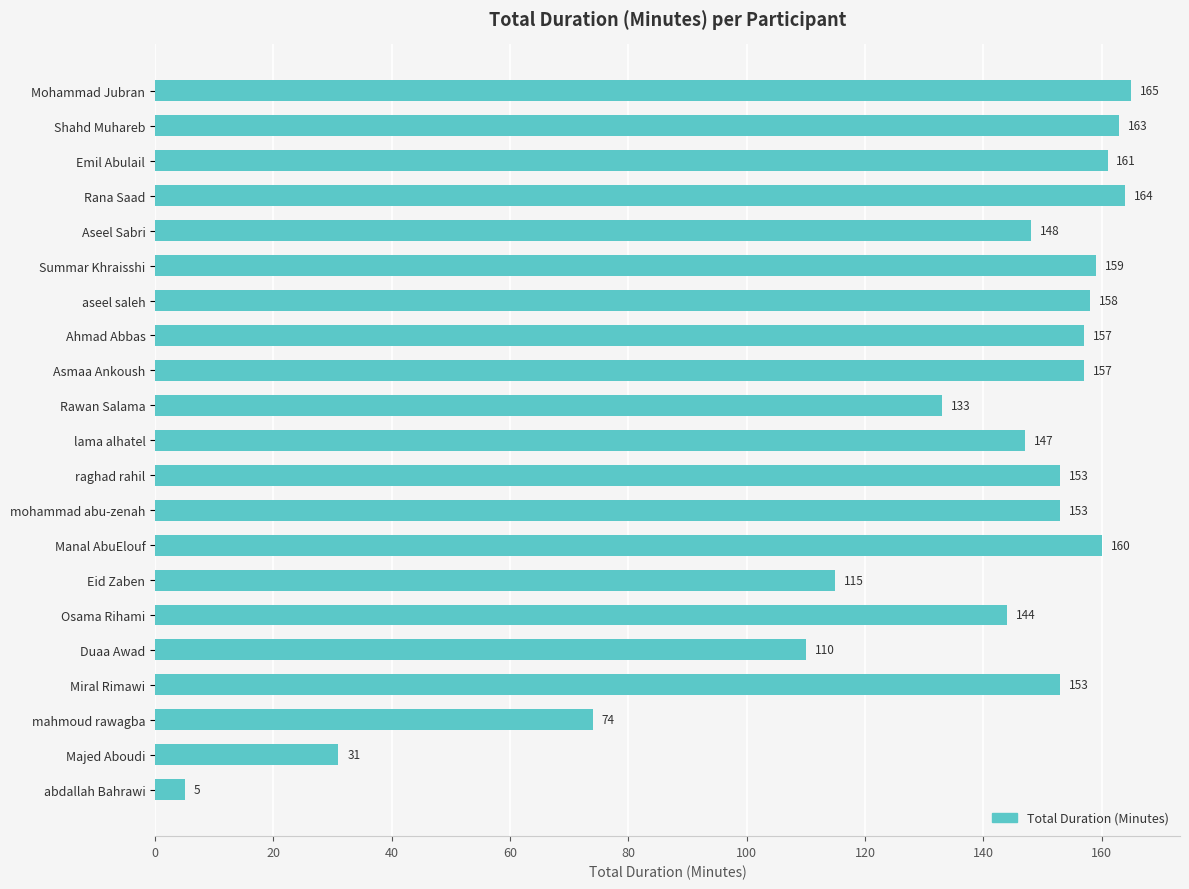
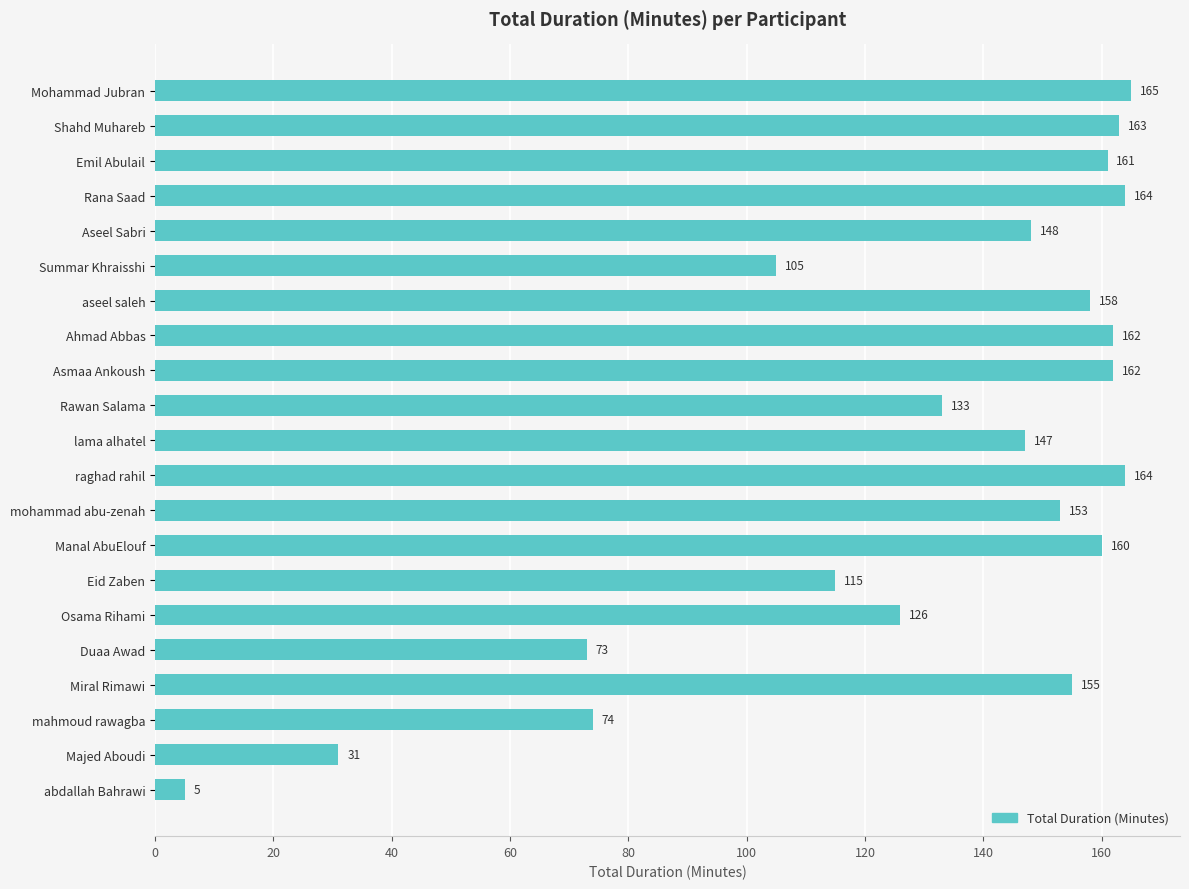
  {
    "Mohammad Jubran": 165,
    "Shahd Muhareb": 163,
    "Emil Abulail": 161,
    "Rana Saad": 164,
    "Aseel Sabri": 148,
-   "Summar Khraisshi": 159,
+   "Summar Khraisshi": 105,
    "aseel saleh": 158,
-   "Ahmad Abbas": 157,
-   "Asmaa Ankoush": 157,
+   "Ahmad Abbas": 162,
+   "Asmaa Ankoush": 162,
    "Rawan Salama": 133,
    "lama alhatel": 147,
-   "raghad rahil": 153,
+   "raghad rahil": 164,
    "mohammad abu-zenah": 153,
    "Manal AbuElouf": 160,
    "Eid Zaben": 115,
-   "Osama Rihami": 144,
-   "Duaa Awad": 110,
-   "Miral Rimawi": 153,
+   "Osama Rihami": 126,
+   "Duaa Awad": 73,
+   "Miral Rimawi": 155,
    "mahmoud rawagba": 74,
    "Majed Aboudi": 31,
    "abdallah Bahrawi": 5
  }
